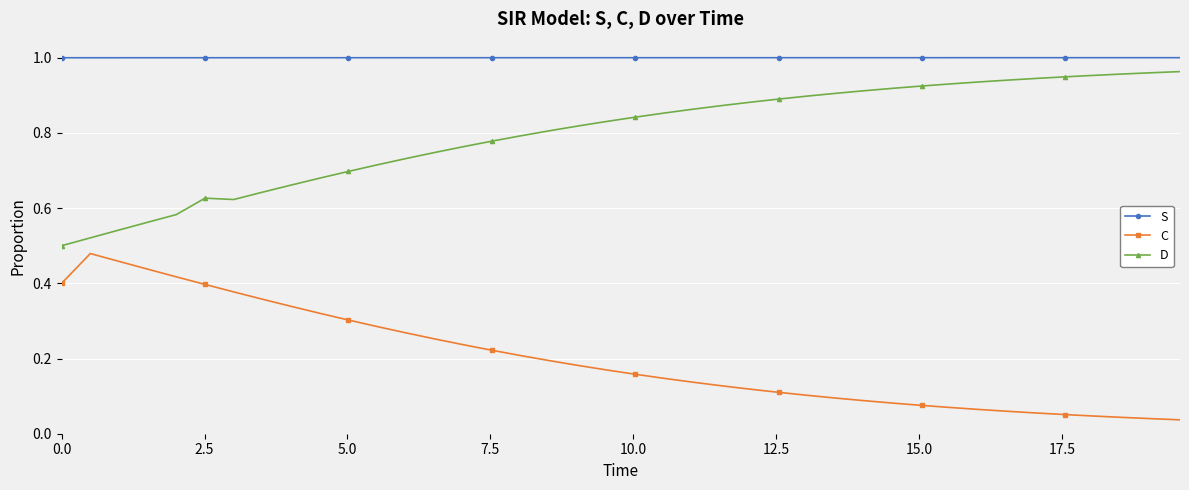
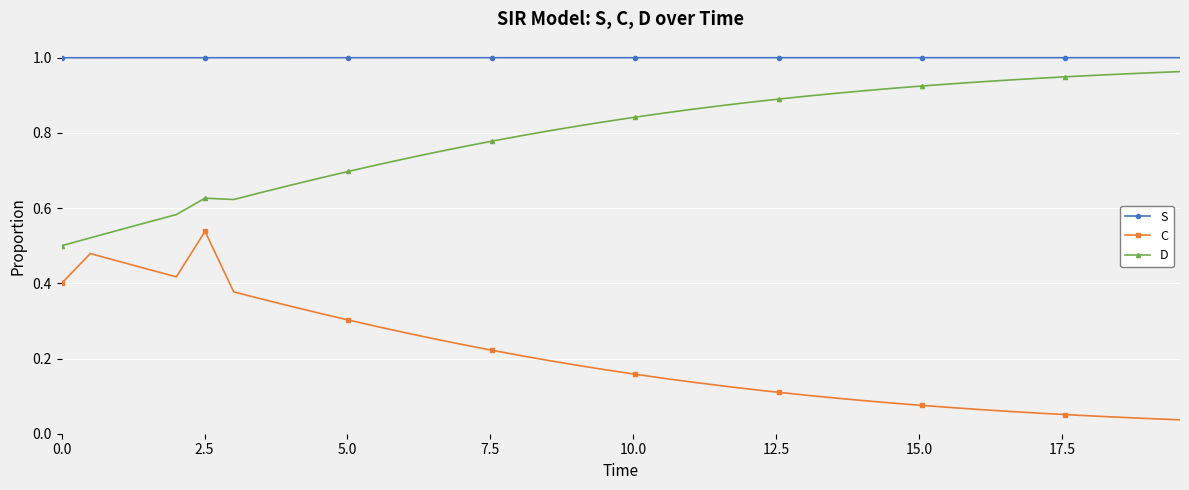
  {
    "S": {
      "0.0": 1.00,
      "2.5": 1.00
    },
    "C": {
      "0.0": 0.40,
-     "2.5": 0.40
+     "2.5": 0.54
    },
    "D": {
      "0.0": 0.50,
      "2.5": 0.63
    }
  }
